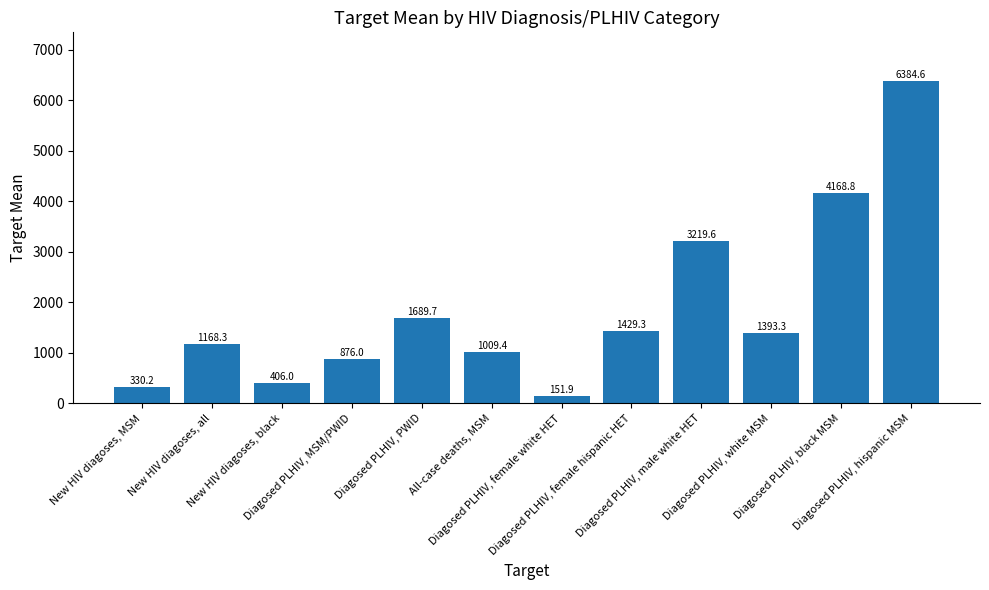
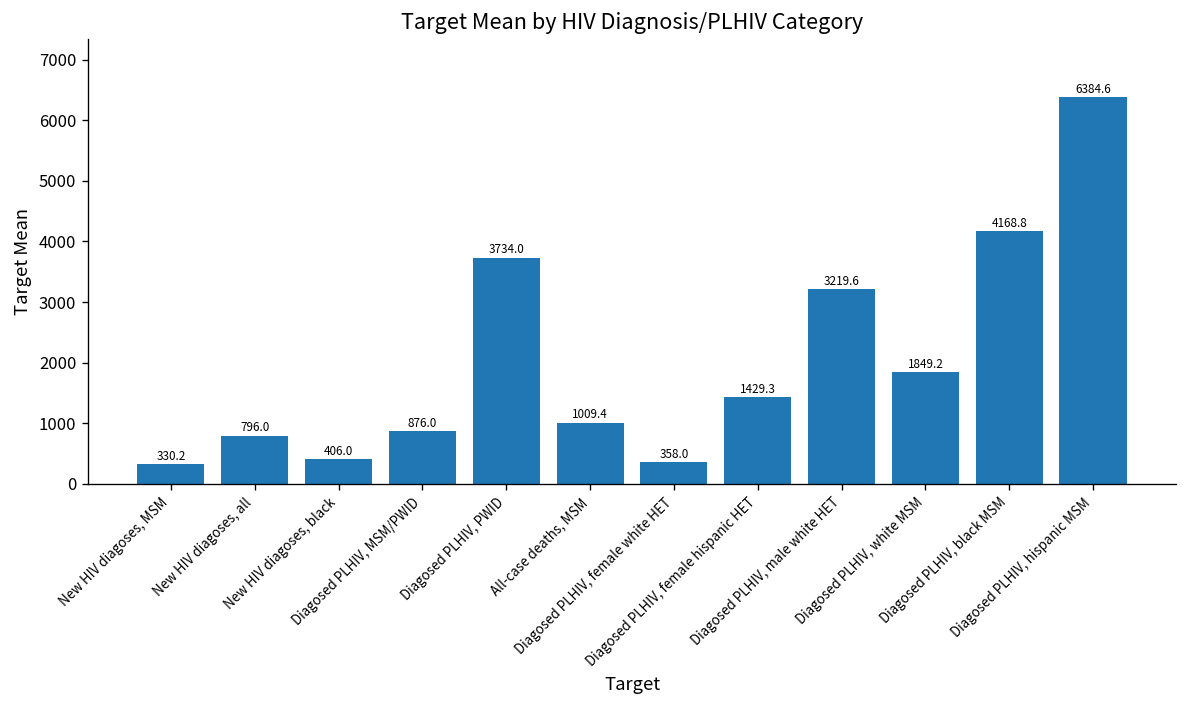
  {
    "New HIV diagoses, MSM": 330.2,
-   "New HIV diagoses, all": 1168.3,
+   "New HIV diagoses, all": 796.0,
    "New HIV diagoses, black": 406.0,
    "Diagosed PLHIV, MSM/PWID": 876.0,
-   "Diagosed PLHIV, PWID": 1689.7,
+   "Diagosed PLHIV, PWID": 3734.0,
    "All-case deaths, MSM": 1009.4,
-   "Diagosed PLHIV, female white HET": 151.9,
+   "Diagosed PLHIV, female white HET": 358.0,
    "Diagosed PLHIV, female hispanic HET": 1429.3,
    "Diagosed PLHIV, male white HET": 3219.6,
-   "Diagosed PLHIV, white MSM": 1393.3,
+   "Diagosed PLHIV, white MSM": 1849.2,
    "Diagosed PLHIV, black MSM": 4168.8,
    "Diagosed PLHIV, hispanic MSM": 6384.6
  }
